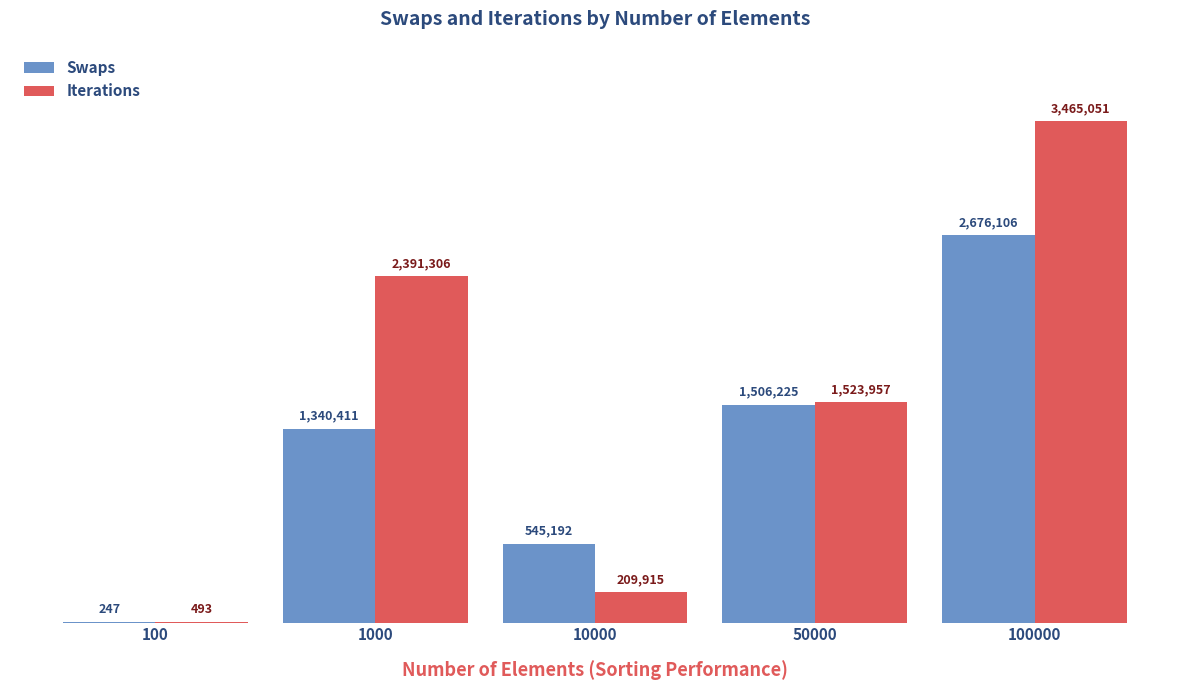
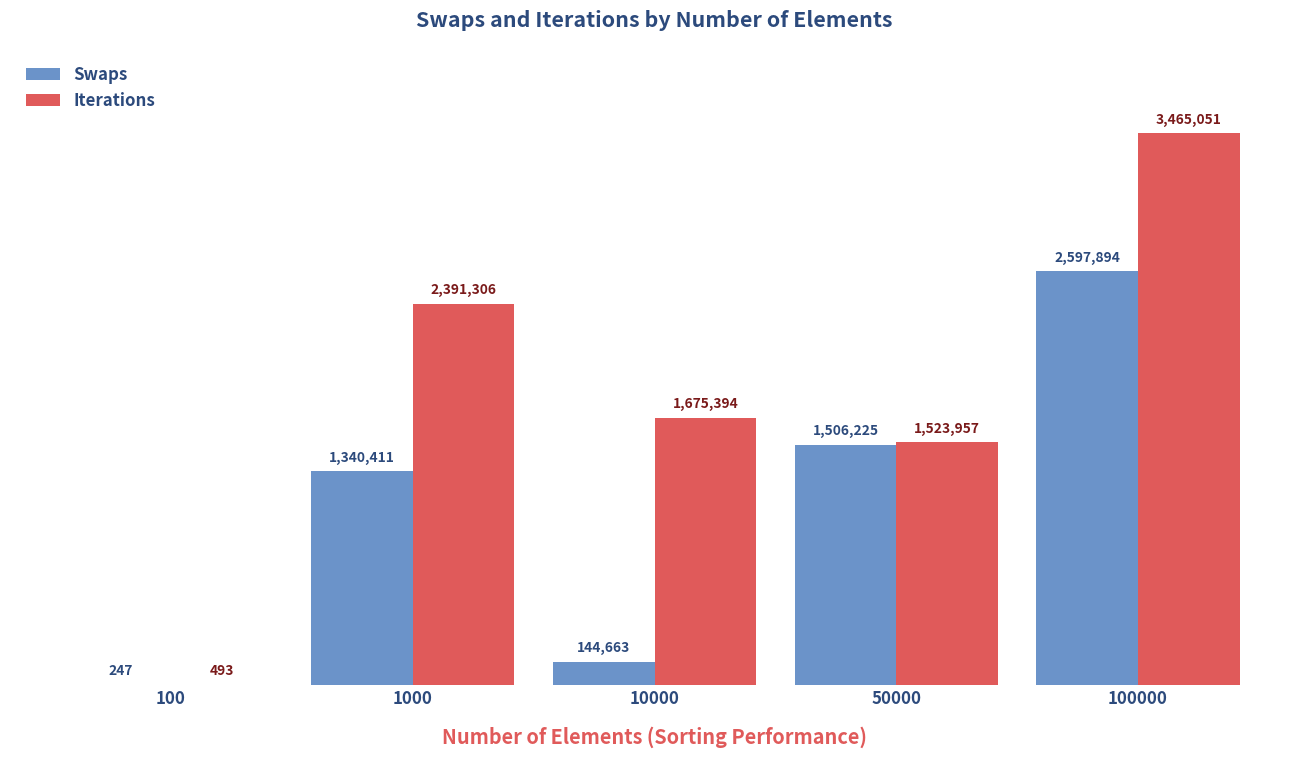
  {
    "Swaps": {
      "100": "247",
      "1000": "1,340,411",
-     "10000": "545,192",
+     "10000": "144,663",
      "50000": "1,506,225",
-     "100000": "2,676,106"
+     "100000": "2,597,894"
    },
    "Iterations": {
      "100": "493",
      "1000": "2,391,306",
-     "10000": "209,915",
+     "10000": "1,675,394",
      "50000": "1,523,957",
      "100000": "3,465,051"
    }
  }
